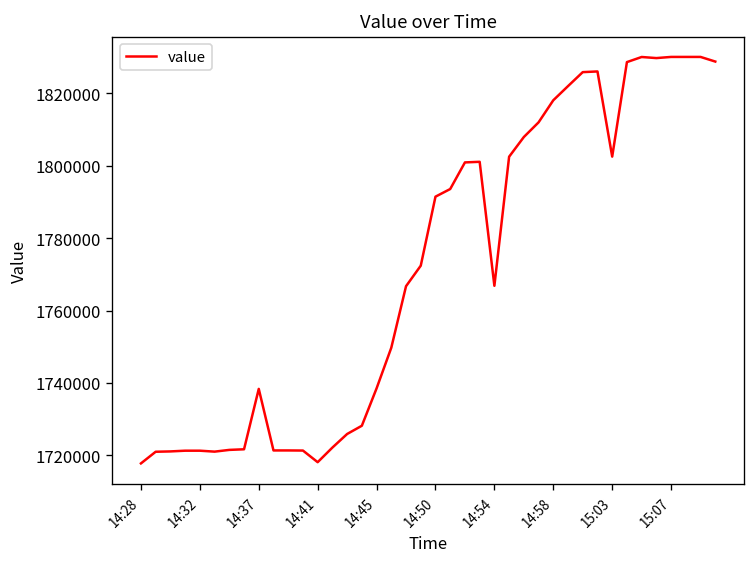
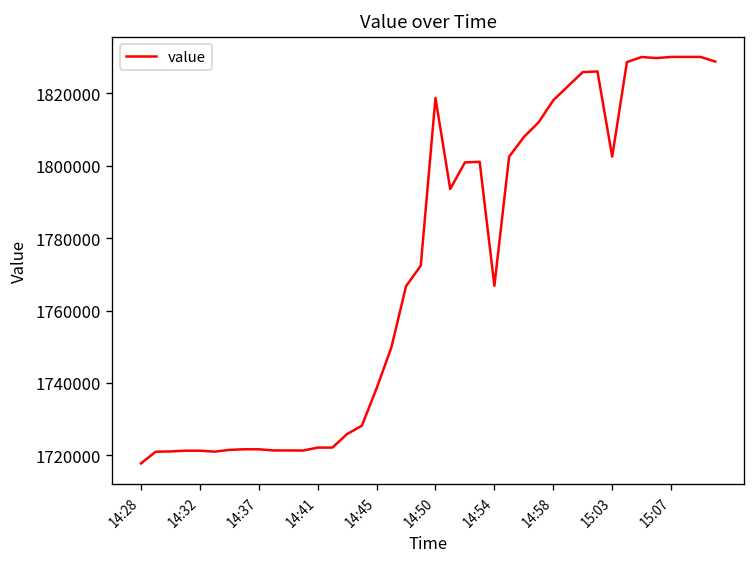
  {
    "14:28": 1718000,
    "14:32": 1721000,
-   "14:37": 1738000,
-   "14:41": 1718000,
+   "14:37": 1722000,
+   "14:41": 1722000,
    "14:45": 1738000,
-   "14:50": 1791000,
+   "14:50": 1819000,
    "14:54": 1767000,
    "14:58": 1818000,
    "15:03": 1802000,
    "15:07": 1830000
  }
